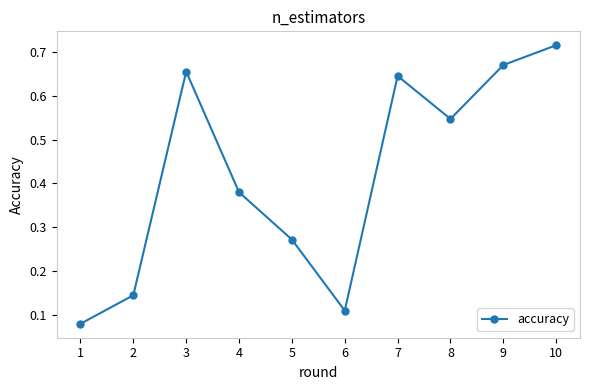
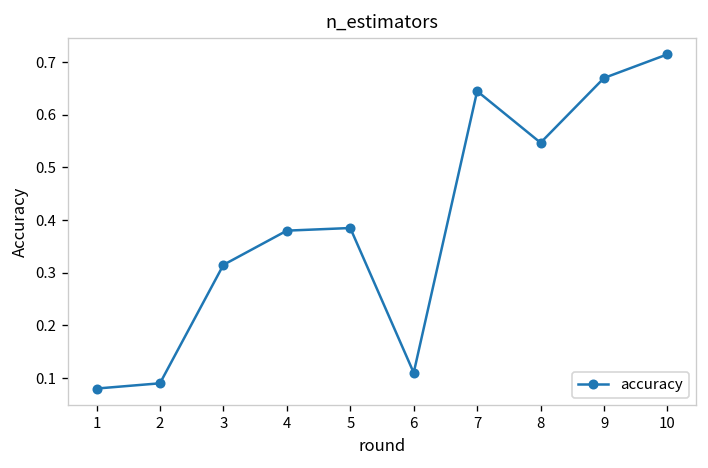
  {
    "1": 0.08,
-   "2": 0.15,
-   "3": 0.66,
+   "2": 0.09,
+   "3": 0.32,
    "4": 0.38,
-   "5": 0.27,
+   "5": 0.39,
    "6": 0.11,
    "7": 0.65,
    "8": 0.55,
    "9": 0.67,
    "10": 0.72
  }
